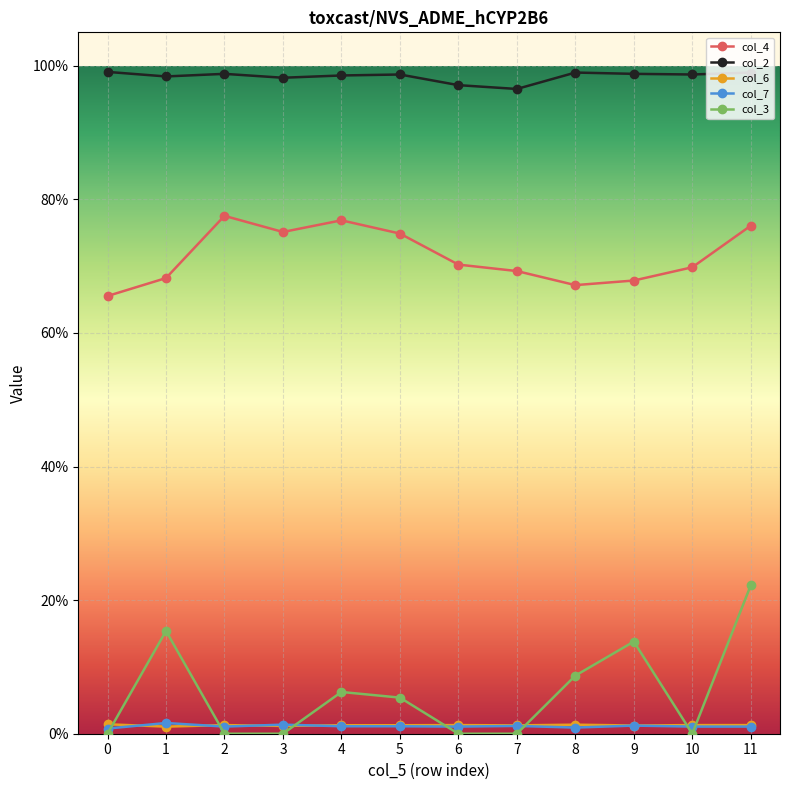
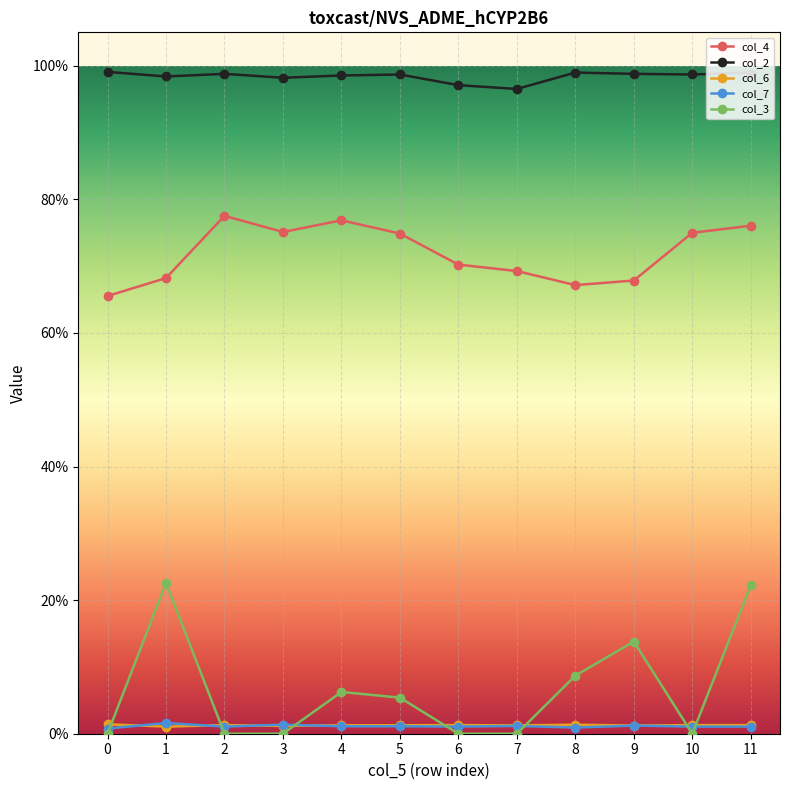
  {
    "col_4": {
      "0": "66%",
      "1": "68%",
      "2": "78%",
      "3": "75%",
      "4": "77%",
      "5": "75%",
      "6": "70%",
      "7": "69%",
      "8": "67%",
      "9": "68%",
-     "10": "70%",
+     "10": "75%",
      "11": "76%"
    },
    "col_2": {
      "0": "99%",
      "1": "98%",
      "2": "99%",
      "3": "98%",
      "4": "99%",
      "5": "99%",
      "6": "97%",
      "7": "97%",
      "8": "99%",
      "9": "99%",
      "10": "99%"
    },
    "col_6": {
      "0": "1%",
      "1": "1%",
      "8": "1%"
    },
    "col_7": {
      "0": "1%",
      "1": "2%",
      "8": "1%"
    },
    "col_3": {
      "0": "0%",
-     "1": "15%",
+     "1": "23%",
      "2": "0%",
      "3": "0%",
      "4": "6%",
      "5": "5%",
      "6": "0%",
      "7": "0%",
      "8": "9%",
      "9": "14%",
      "10": "0%",
      "11": "22%"
    }
  }
